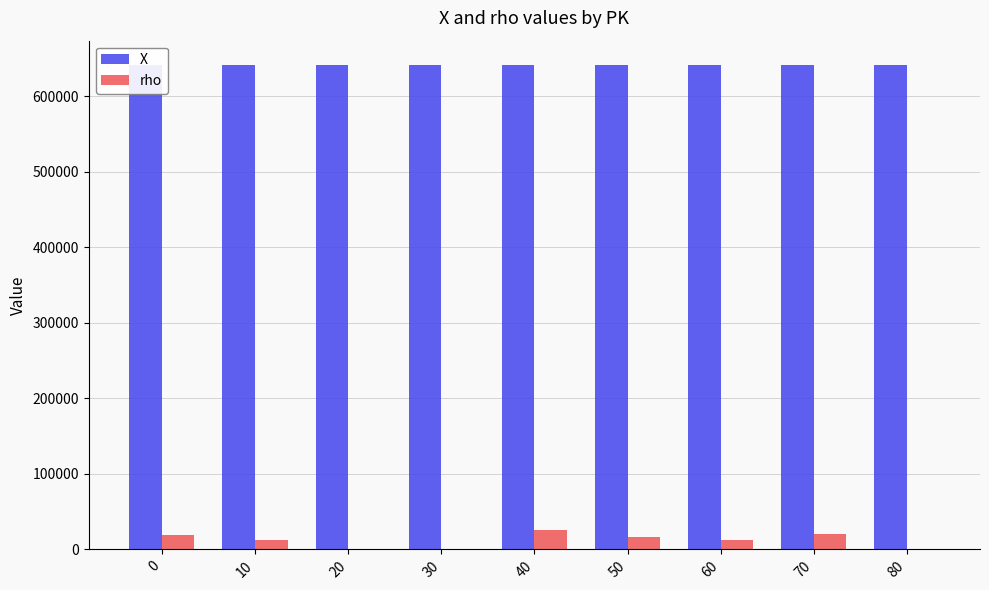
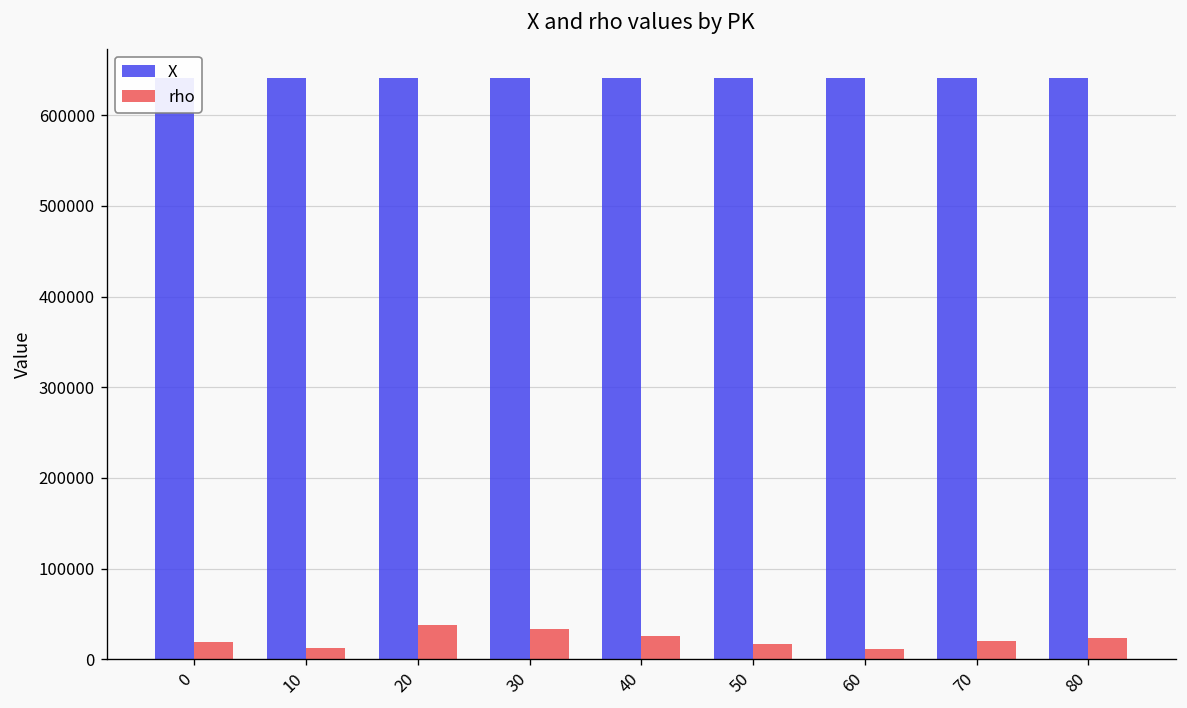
  {
    "X": {
      "10": 640000,
      "20": 640000,
      "30": 640000,
      "40": 640000,
      "50": 640000,
      "60": 640000,
      "70": 640000,
      "80": 640000
    },
    "rho": {
      "0": 20000,
      "10": 10000,
-     "20": 0,
-     "30": 0,
+     "20": 40000,
+     "30": 30000,
      "40": 30000,
      "50": 20000,
      "60": 10000,
      "70": 20000,
-     "80": 0
+     "80": 20000
    }
  }
